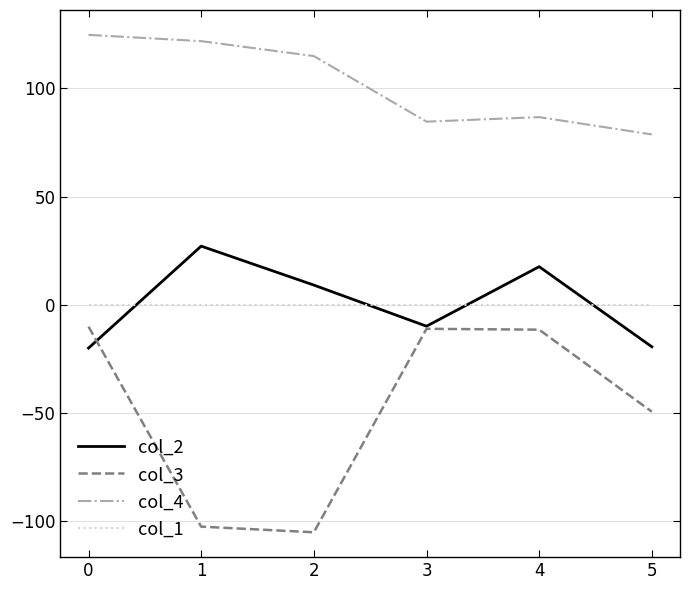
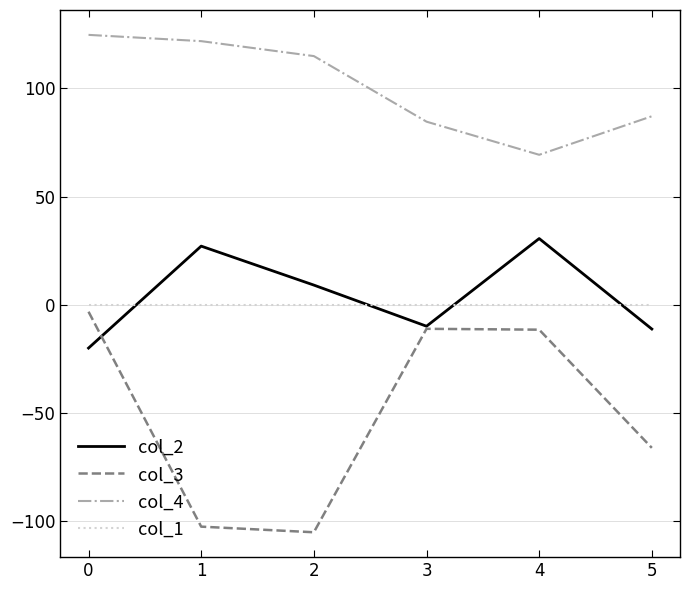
  {
    "col_2": {
      "0": -20,
      "1": 27,
      "2": 9,
      "3": -10,
-     "4": 18,
-     "5": -19
+     "4": 31,
+     "5": -11
    },
    "col_3": {
-     "0": -10,
+     "0": -3,
      "1": -103,
      "2": -105,
      "3": -11,
      "4": -12,
-     "5": -49
+     "5": -66
    },
    "col_4": {
      "0": 125,
      "1": 122,
      "2": 115,
      "3": 85,
-     "4": 87,
-     "5": 79
+     "4": 69,
+     "5": 87
    },
    "col_1": {
      "0": 0,
      "1": 0,
      "2": 0,
      "3": 0,
      "4": 0,
      "5": 0
    }
  }
